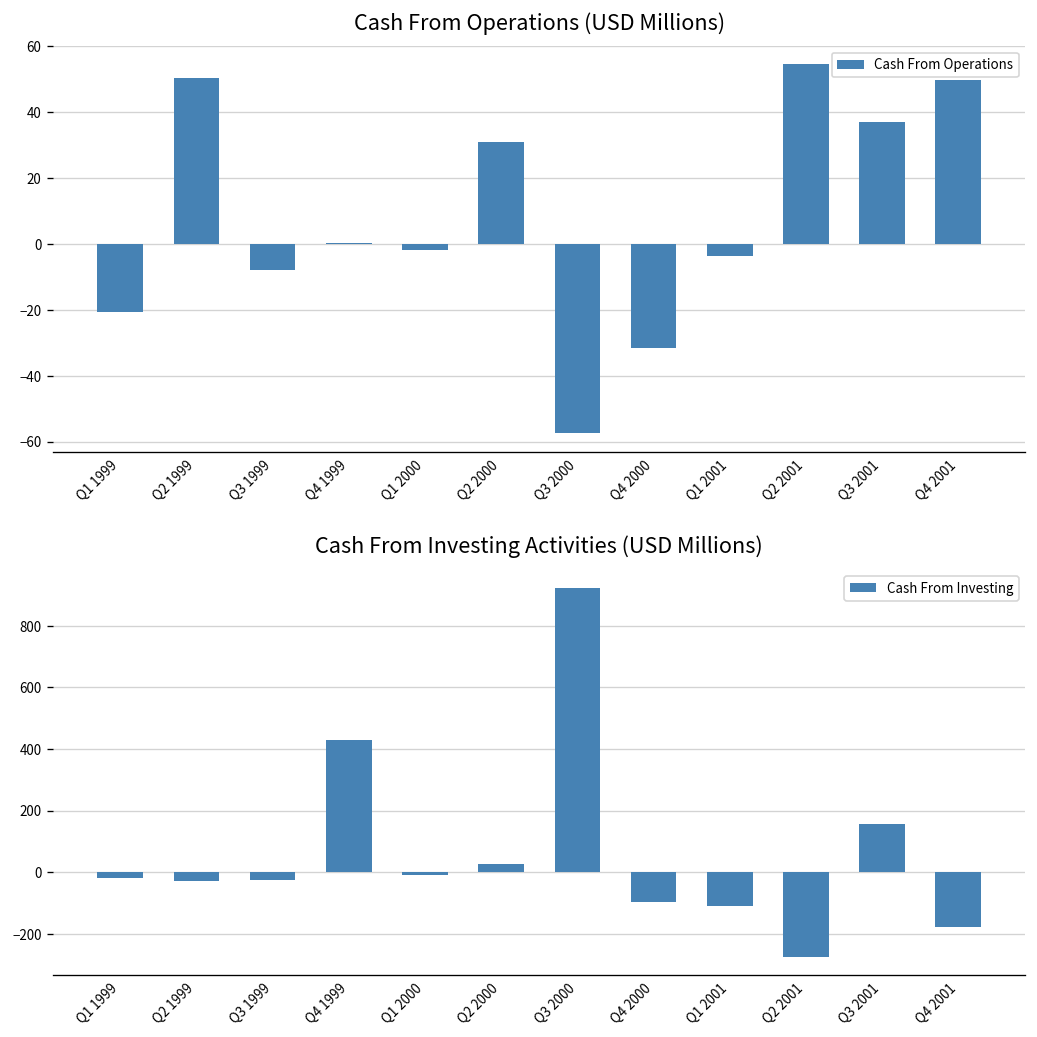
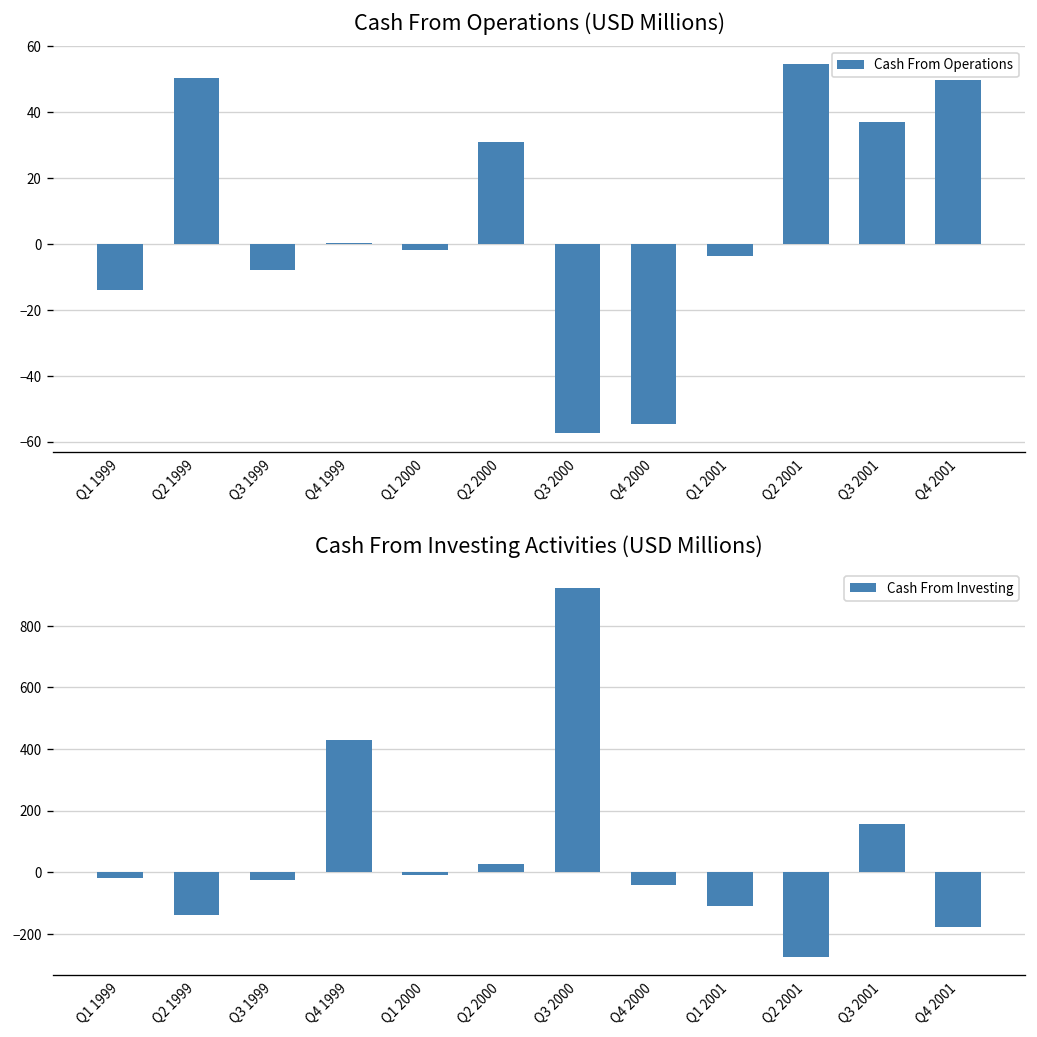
  {
    "Cash From Operations (USD Millions)": {
-     "Q1 1999": -21,
+     "Q1 1999": -14,
      "Q2 1999": 50,
      "Q3 1999": -8,
      "Q1 2000": -2,
      "Q2 2000": 31,
      "Q3 2000": -58,
-     "Q4 2000": -32,
+     "Q4 2000": -55,
      "Q1 2001": -4,
      "Q2 2001": 55,
      "Q3 2001": 37,
      "Q4 2001": 50
    },
    "Cash From Investing Activities (USD Millions)": {
      "Q1 1999": -20,
-     "Q2 1999": -30,
+     "Q2 1999": -140,
      "Q3 1999": -20,
      "Q4 1999": 430,
      "Q2 2000": 30,
      "Q3 2000": 920,
-     "Q4 2000": -100,
+     "Q4 2000": -40,
      "Q1 2001": -110,
      "Q2 2001": -270,
      "Q3 2001": 160,
      "Q4 2001": -180
    }
  }
